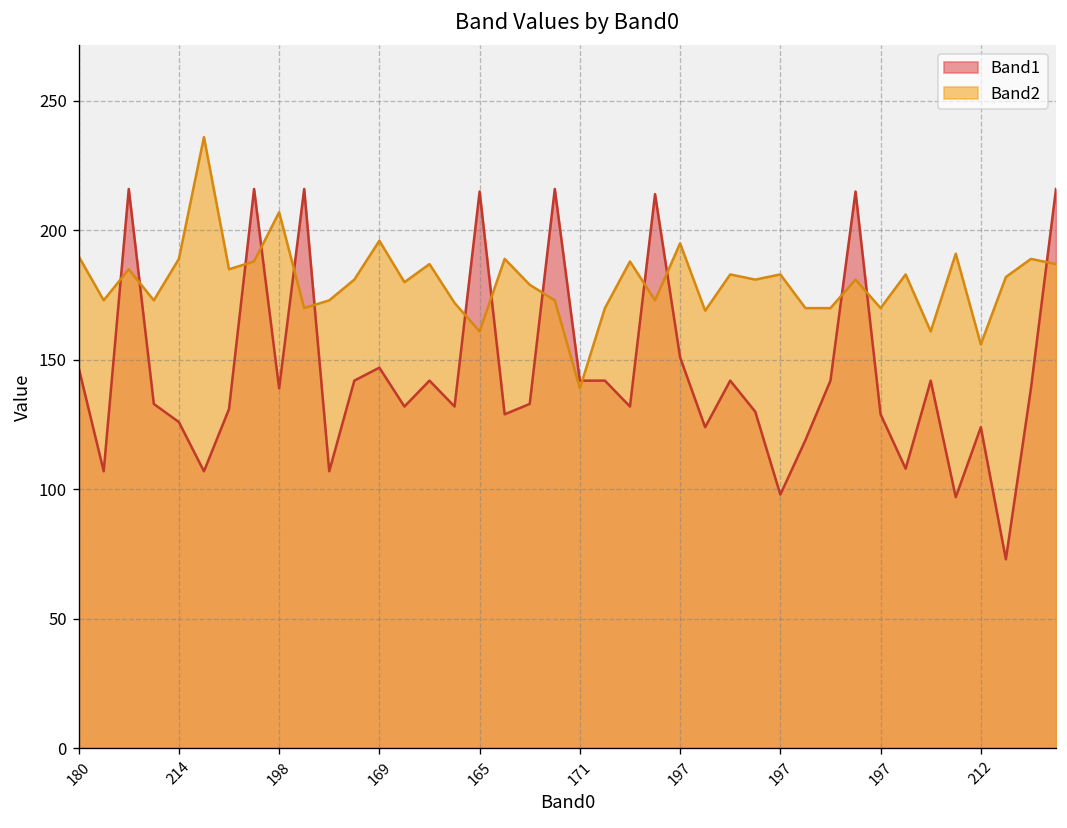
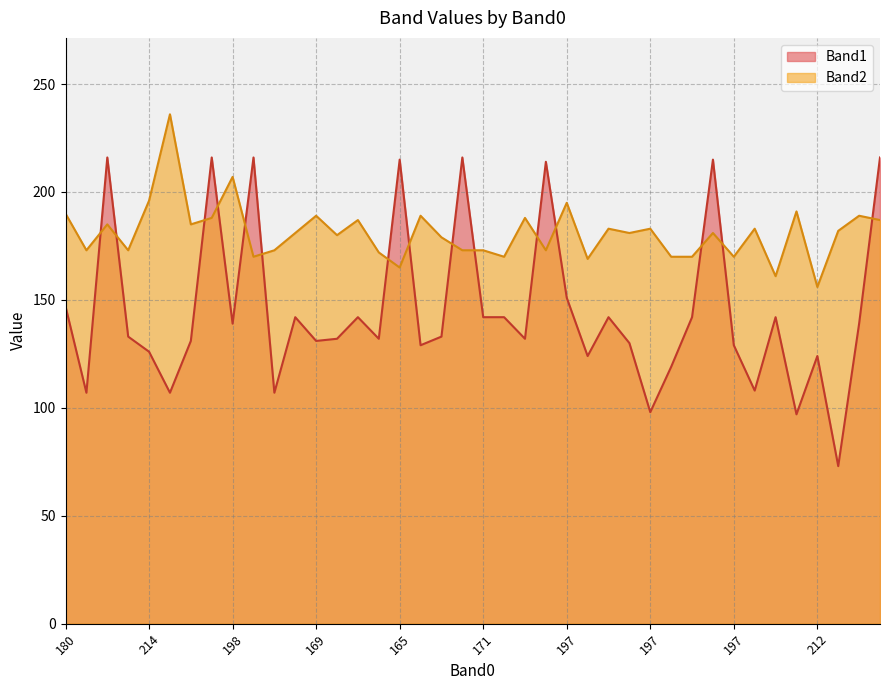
  {
    "Band1": {
      "180": 147,
      "214": 126,
      "198": 139,
-     "169": 147,
+     "169": 131,
      "165": 215,
      "171": 142,
      "212": 124
    },
    "Band2": {
      "180": 190,
-     "214": 189,
+     "214": 196,
      "198": 207,
-     "169": 196,
-     "165": 161,
-     "171": 139,
+     "169": 189,
+     "165": 165,
+     "171": 173,
      "212": 156
    }
  }
